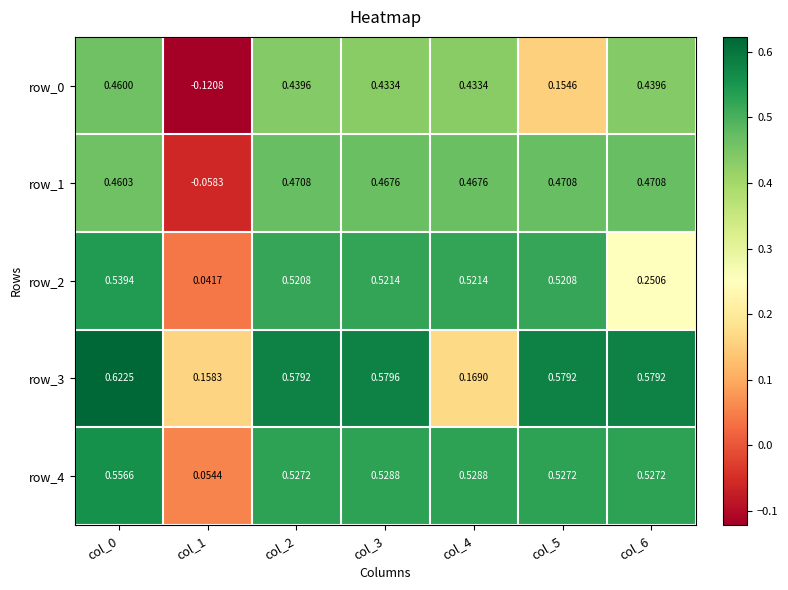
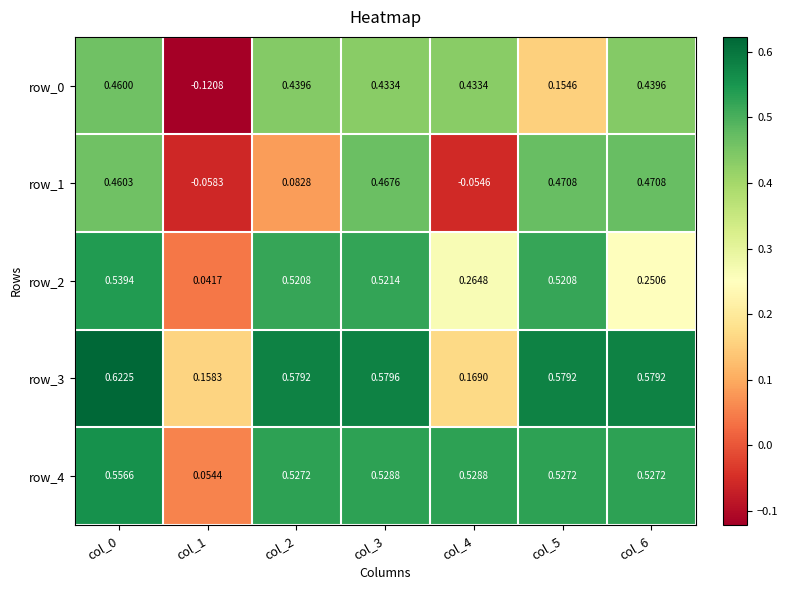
  {
    "row_0": {
      "col_0": 0.4600,
      "col_1": -0.1208,
      "col_2": 0.4396,
      "col_3": 0.4334,
      "col_4": 0.4334,
      "col_5": 0.1546,
      "col_6": 0.4396
    },
    "row_1": {
      "col_0": 0.4603,
      "col_1": -0.0583,
-     "col_2": 0.4708,
+     "col_2": 0.0828,
      "col_3": 0.4676,
-     "col_4": 0.4676,
+     "col_4": -0.0546,
      "col_5": 0.4708,
      "col_6": 0.4708
    },
    "row_2": {
      "col_0": 0.5394,
      "col_1": 0.0417,
      "col_2": 0.5208,
      "col_3": 0.5214,
-     "col_4": 0.5214,
+     "col_4": 0.2648,
      "col_5": 0.5208,
      "col_6": 0.2506
    },
    "row_3": {
      "col_0": 0.6225,
      "col_1": 0.1583,
      "col_2": 0.5792,
      "col_3": 0.5796,
      "col_4": 0.1690,
      "col_5": 0.5792,
      "col_6": 0.5792
    },
    "row_4": {
      "col_0": 0.5566,
      "col_1": 0.0544,
      "col_2": 0.5272,
      "col_3": 0.5288,
      "col_4": 0.5288,
      "col_5": 0.5272,
      "col_6": 0.5272
    }
  }
